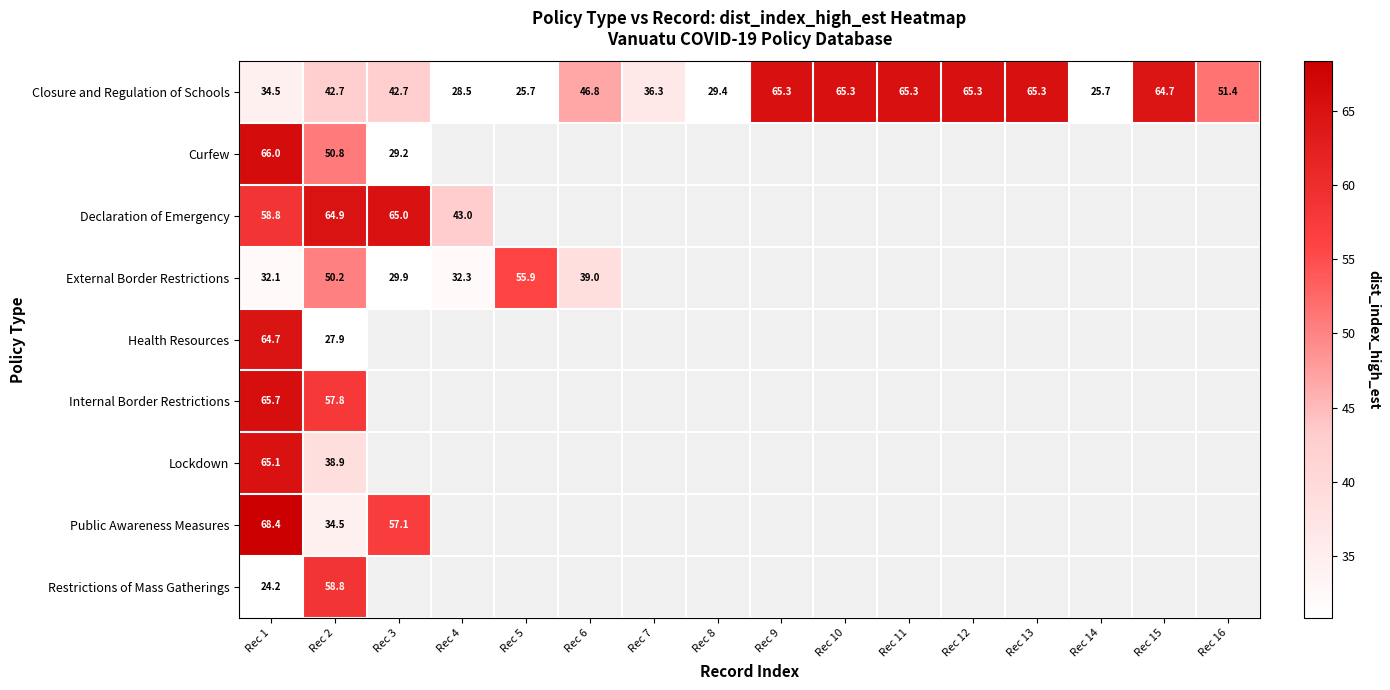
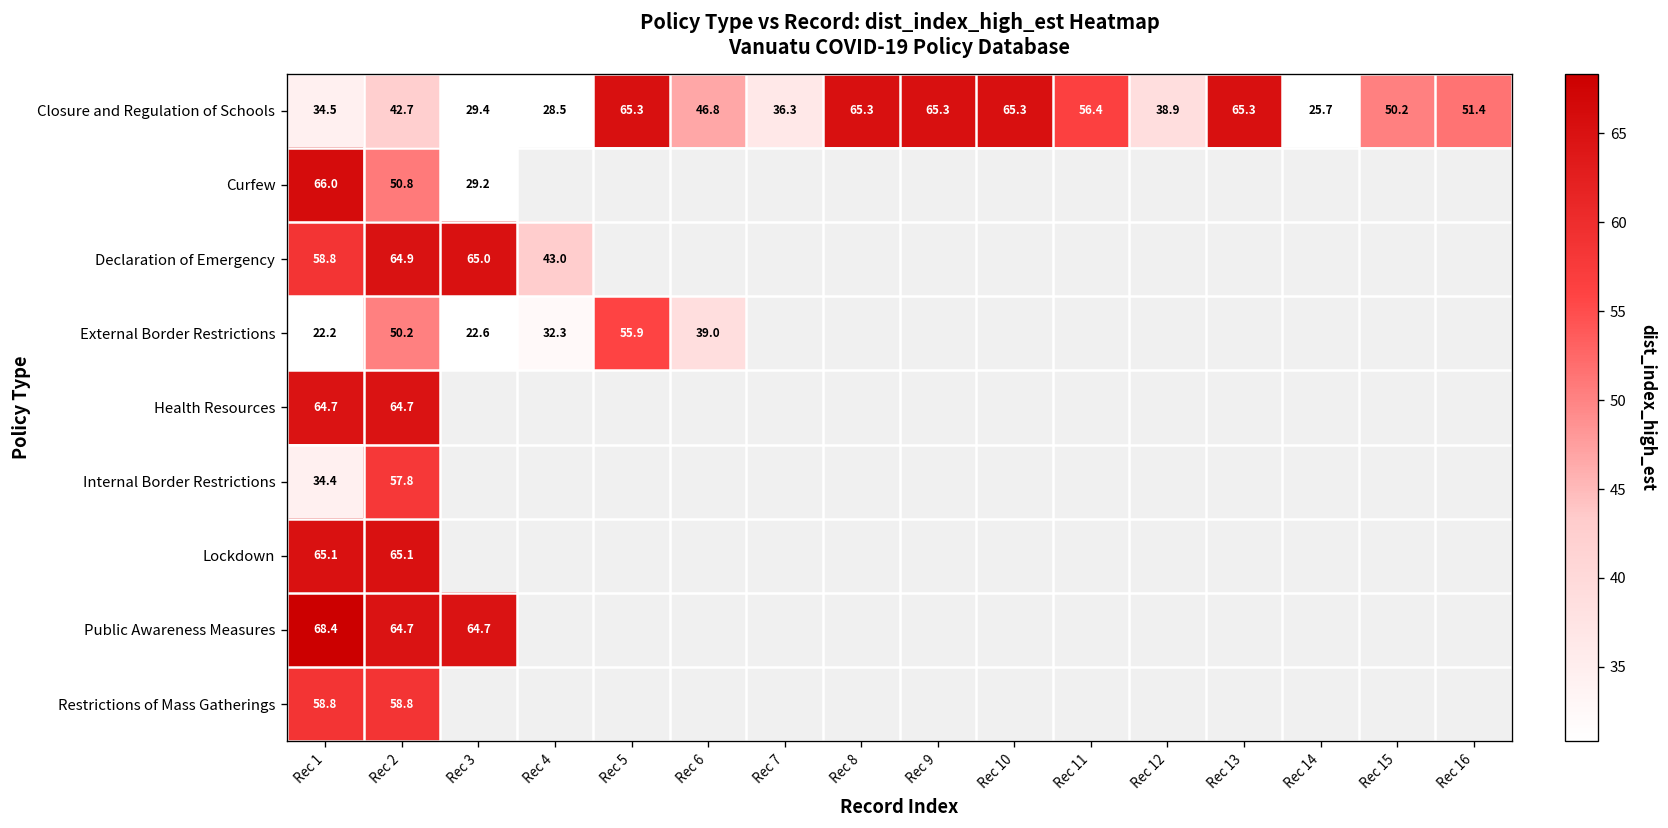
  {
    "Closure and Regulation of Schools": {
      "Rec 1": 34.5,
      "Rec 2": 42.7,
-     "Rec 3": 42.7,
+     "Rec 3": 29.4,
      "Rec 4": 28.5,
-     "Rec 5": 25.7,
+     "Rec 5": 65.3,
      "Rec 6": 46.8,
      "Rec 7": 36.3,
-     "Rec 8": 29.4,
+     "Rec 8": 65.3,
      "Rec 9": 65.3,
      "Rec 10": 65.3,
-     "Rec 11": 65.3,
-     "Rec 12": 65.3,
+     "Rec 11": 56.4,
+     "Rec 12": 38.9,
      "Rec 13": 65.3,
      "Rec 14": 25.7,
-     "Rec 15": 64.7,
+     "Rec 15": 50.2,
      "Rec 16": 51.4
    },
    "Curfew": {
      "Rec 1": 66.0,
      "Rec 2": 50.8,
      "Rec 3": 29.2
    },
    "Declaration of Emergency": {
      "Rec 1": 58.8,
      "Rec 2": 64.9,
      "Rec 3": 65.0,
      "Rec 4": 43.0
    },
    "External Border Restrictions": {
-     "Rec 1": 32.1,
+     "Rec 1": 22.2,
      "Rec 2": 50.2,
-     "Rec 3": 29.9,
+     "Rec 3": 22.6,
      "Rec 4": 32.3,
      "Rec 5": 55.9,
      "Rec 6": 39.0
    },
    "Health Resources": {
      "Rec 1": 64.7,
-     "Rec 2": 27.9
+     "Rec 2": 64.7
    },
    "Internal Border Restrictions": {
-     "Rec 1": 65.7,
+     "Rec 1": 34.4,
      "Rec 2": 57.8
    },
    "Lockdown": {
      "Rec 1": 65.1,
-     "Rec 2": 38.9
+     "Rec 2": 65.1
    },
    "Public Awareness Measures": {
      "Rec 1": 68.4,
-     "Rec 2": 34.5,
-     "Rec 3": 57.1
+     "Rec 2": 64.7,
+     "Rec 3": 64.7
    },
    "Restrictions of Mass Gatherings": {
-     "Rec 1": 24.2,
+     "Rec 1": 58.8,
      "Rec 2": 58.8
    }
  }
